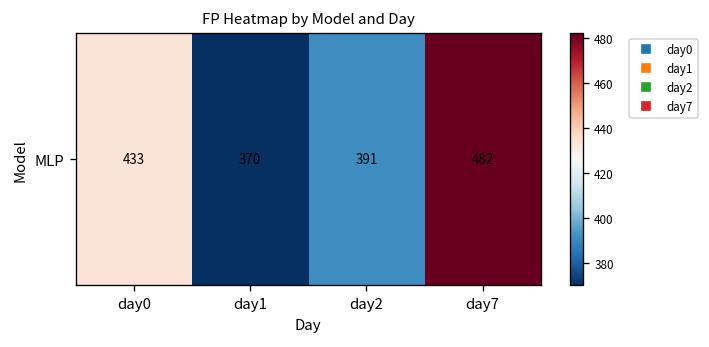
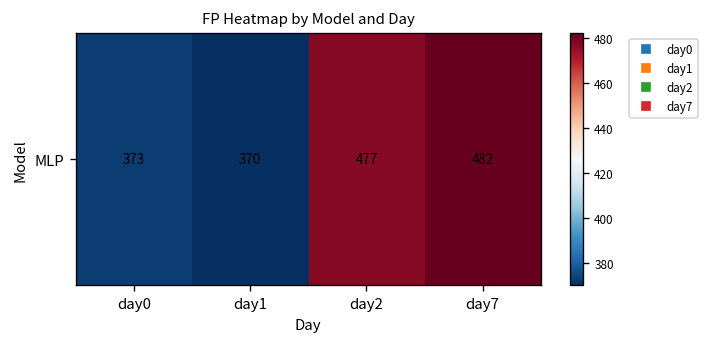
  {
    "MLP": {
-     "day0": 433,
+     "day0": 373,
      "day1": 370,
-     "day2": 391,
+     "day2": 477,
      "day7": 482
    }
  }
